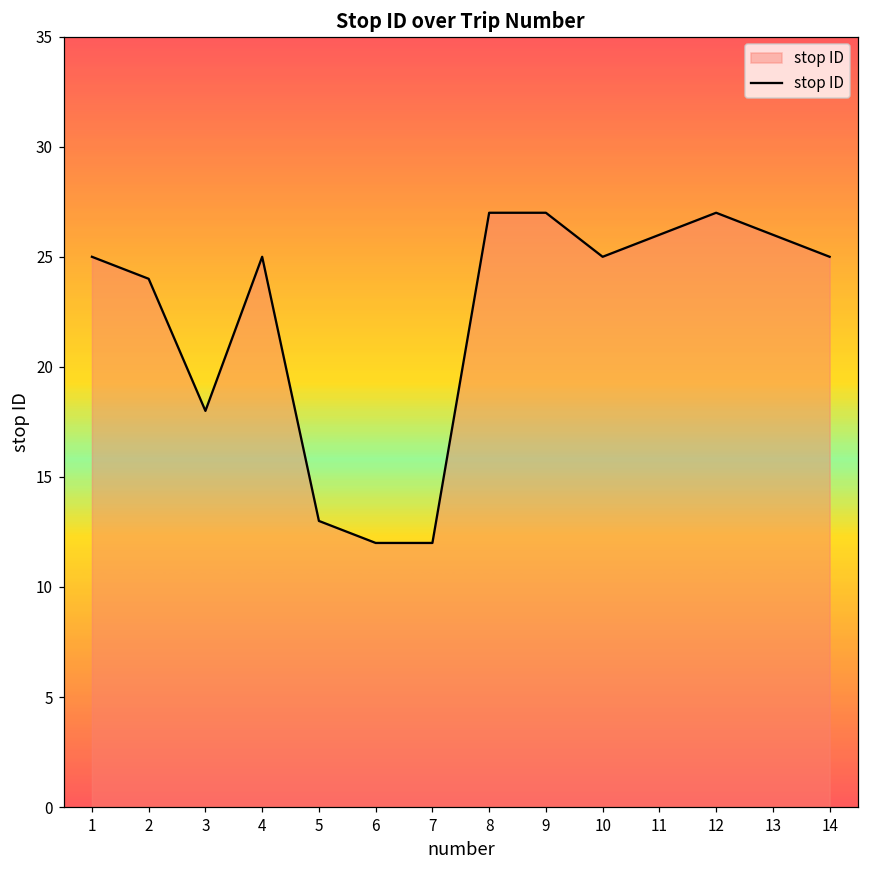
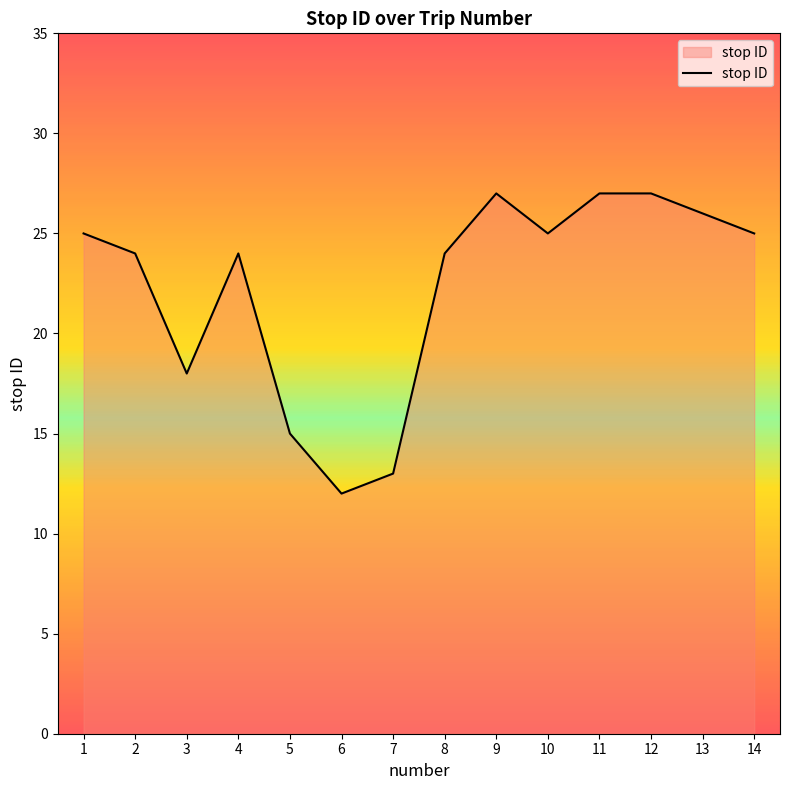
  {
    "1": 25,
    "2": 24,
    "3": 18,
-   "4": 25,
-   "5": 13,
+   "4": 24,
+   "5": 15,
    "6": 12,
-   "7": 12,
-   "8": 27,
+   "7": 13,
+   "8": 24,
    "9": 27,
    "10": 25,
-   "11": 26,
+   "11": 27,
    "12": 27,
    "13": 26,
    "14": 25
  }
